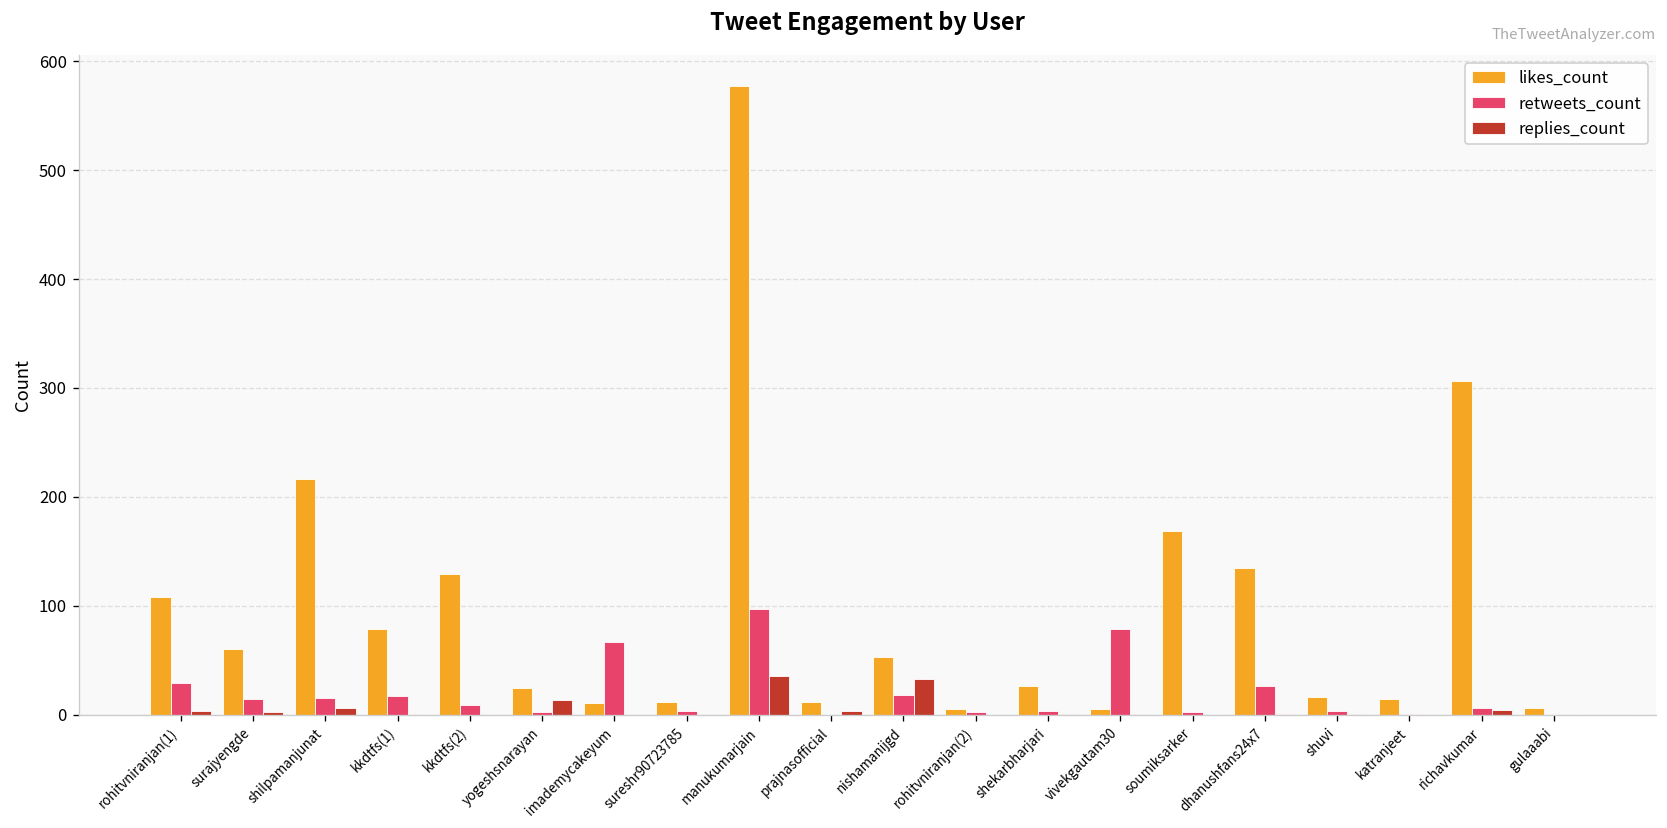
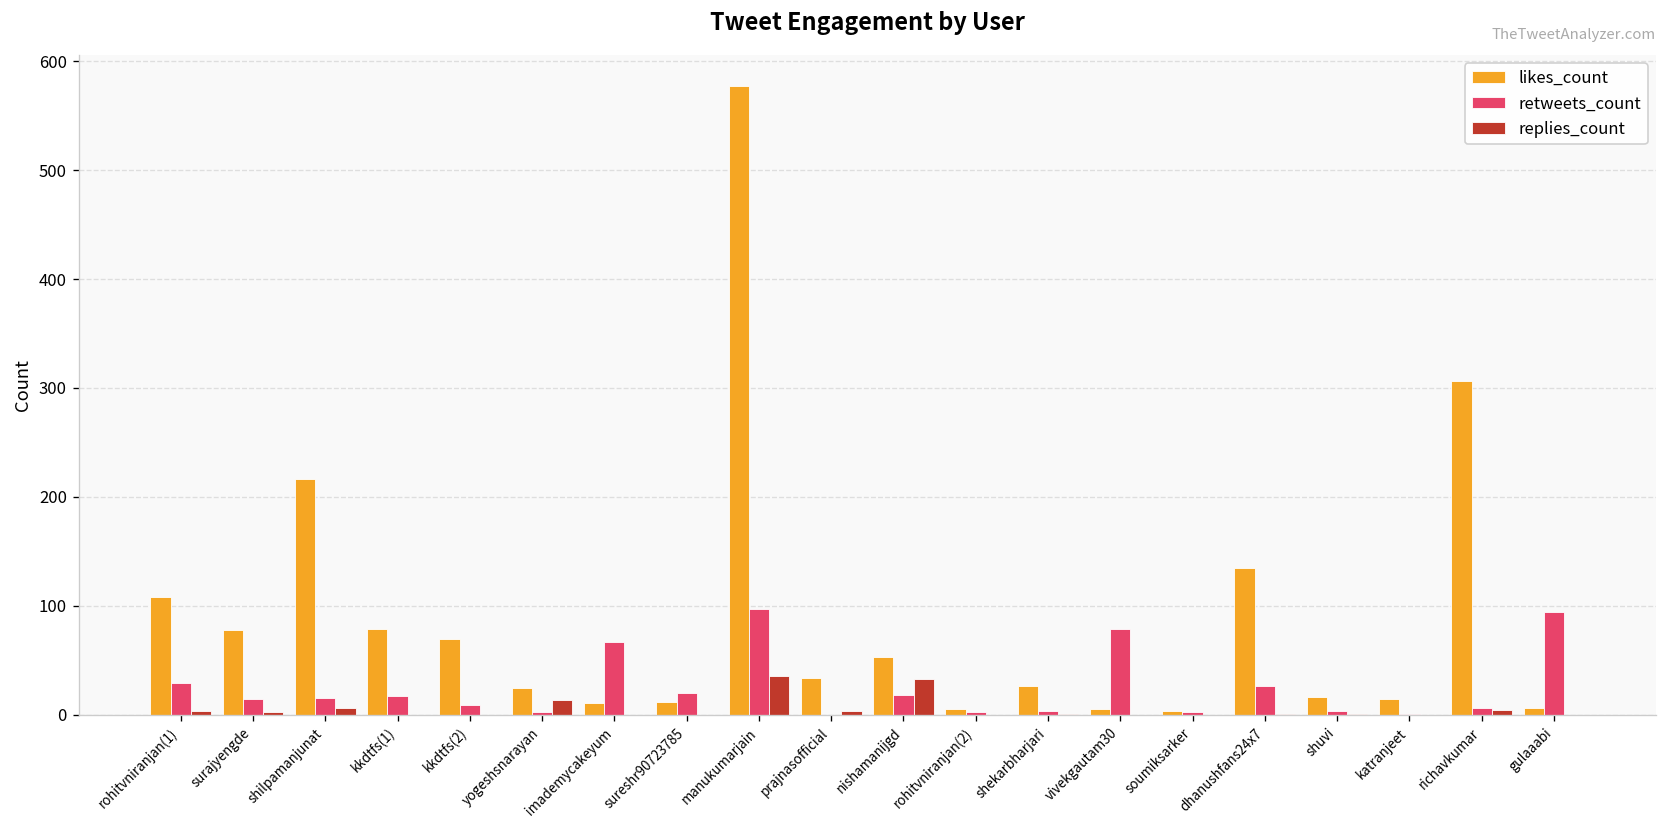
  {
    "likes_count": {
      "rohitvniranjan(1)": 110,
-     "surajyengde": 60,
+     "surajyengde": 80,
      "shilpamanjunat": 220,
      "kkdtfs(1)": 80,
-     "kkdtfs(2)": 130,
+     "kkdtfs(2)": 70,
      "yogeshsnarayan": 20,
      "imademycakeyum": 10,
      "sureshr90723785": 10,
      "manukumarjain": 580,
-     "prajnasofficial": 10,
+     "prajnasofficial": 30,
      "nishamanijgd": 50,
      "rohitvniranjan(2)": 10,
      "shekarbharjari": 30,
      "vivekgautam30": 10,
-     "soumiksarker": 170,
+     "soumiksarker": 0,
      "dhanushfans24x7": 140,
      "shuvi": 20,
      "katranjeet": 10,
      "richavkumar": 310,
      "gulaaabi": 10
    },
    "retweets_count": {
      "rohitvniranjan(1)": 30,
      "surajyengde": 10,
      "shilpamanjunat": 20,
      "kkdtfs(1)": 20,
      "kkdtfs(2)": 10,
      "imademycakeyum": 70,
-     "sureshr90723785": 0,
+     "sureshr90723785": 20,
      "manukumarjain": 100,
      "prajnasofficial": 0,
      "nishamanijgd": 20,
      "shekarbharjari": 0,
      "vivekgautam30": 80,
      "dhanushfans24x7": 30,
      "shuvi": 0,
      "richavkumar": 10,
-     "gulaaabi": 0
+     "gulaaabi": 90
    },
    "replies_count": {
      "rohitvniranjan(1)": 0,
      "shilpamanjunat": 10,
      "kkdtfs(1)": 0,
      "kkdtfs(2)": 0,
      "yogeshsnarayan": 10,
      "imademycakeyum": 0,
      "sureshr90723785": 0,
      "manukumarjain": 40,
      "prajnasofficial": 0,
      "nishamanijgd": 30,
      "rohitvniranjan(2)": 0,
      "vivekgautam30": 0,
      "soumiksarker": 0,
      "katranjeet": 0,
      "richavkumar": 0,
      "gulaaabi": 0
    }
  }
